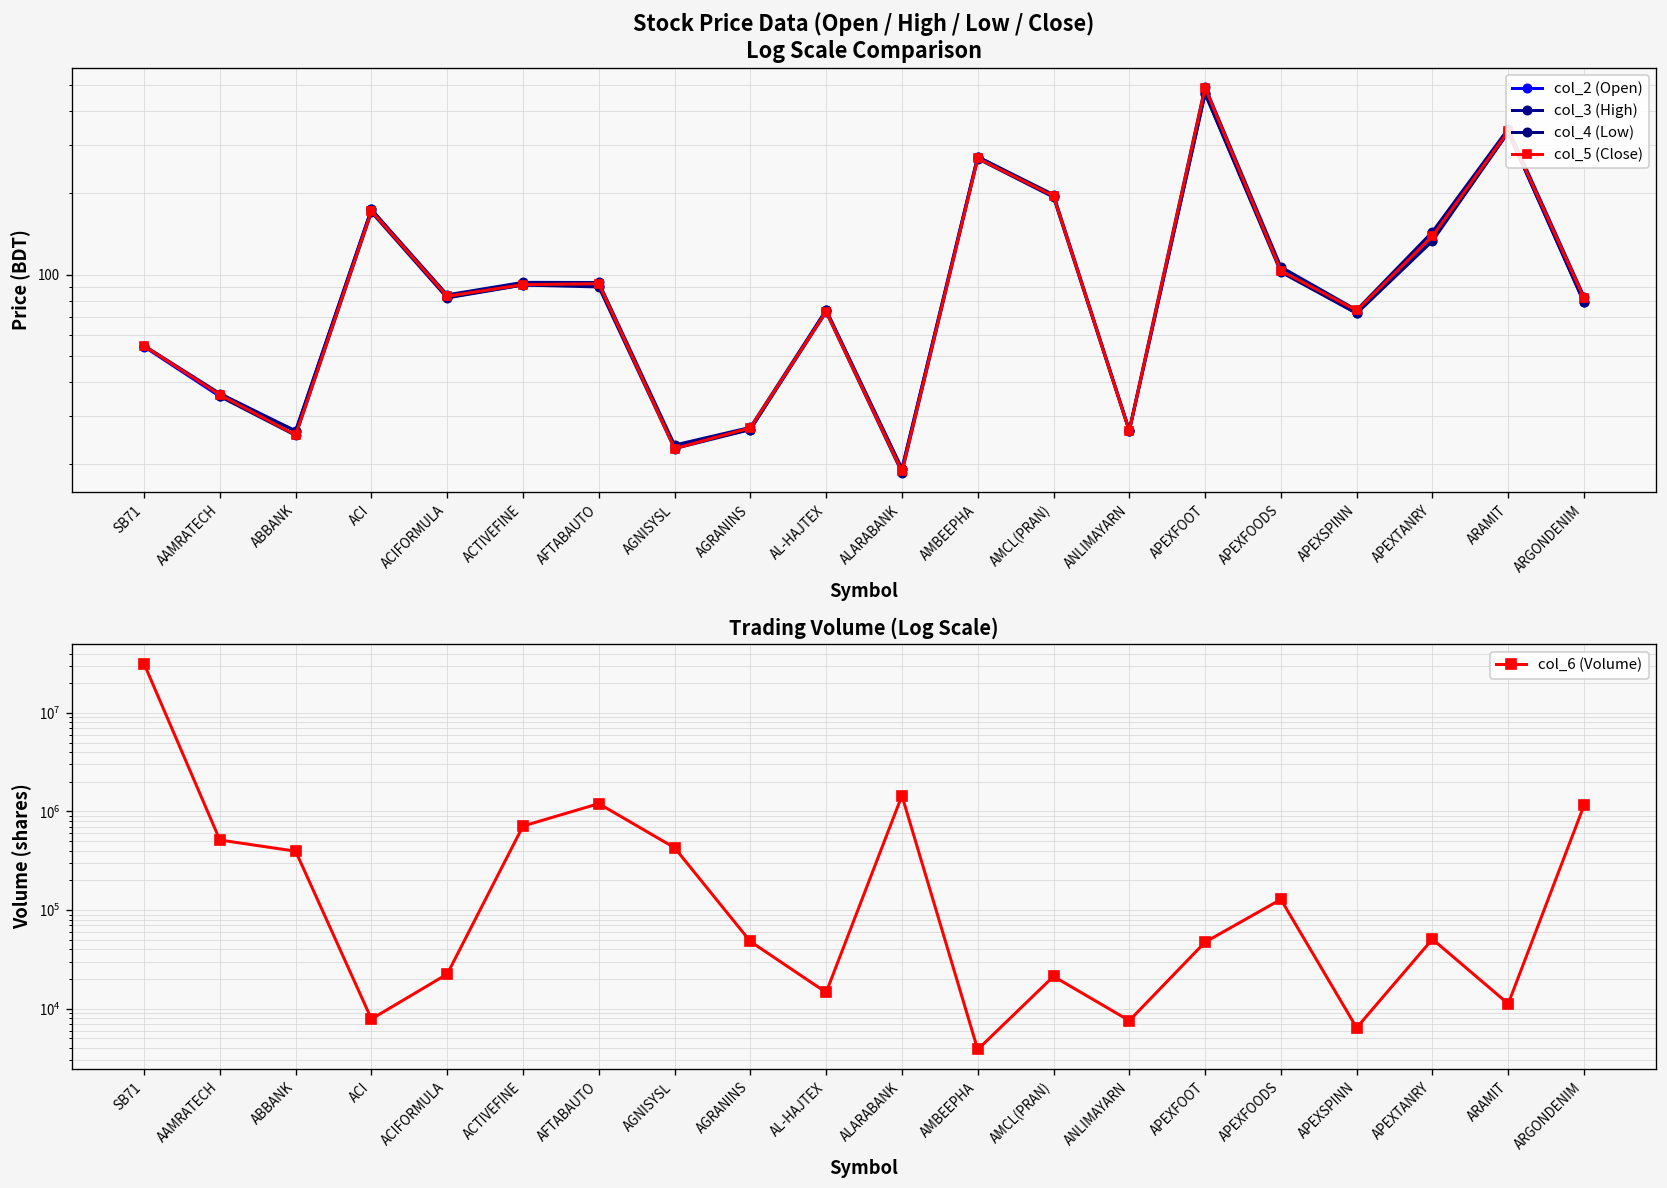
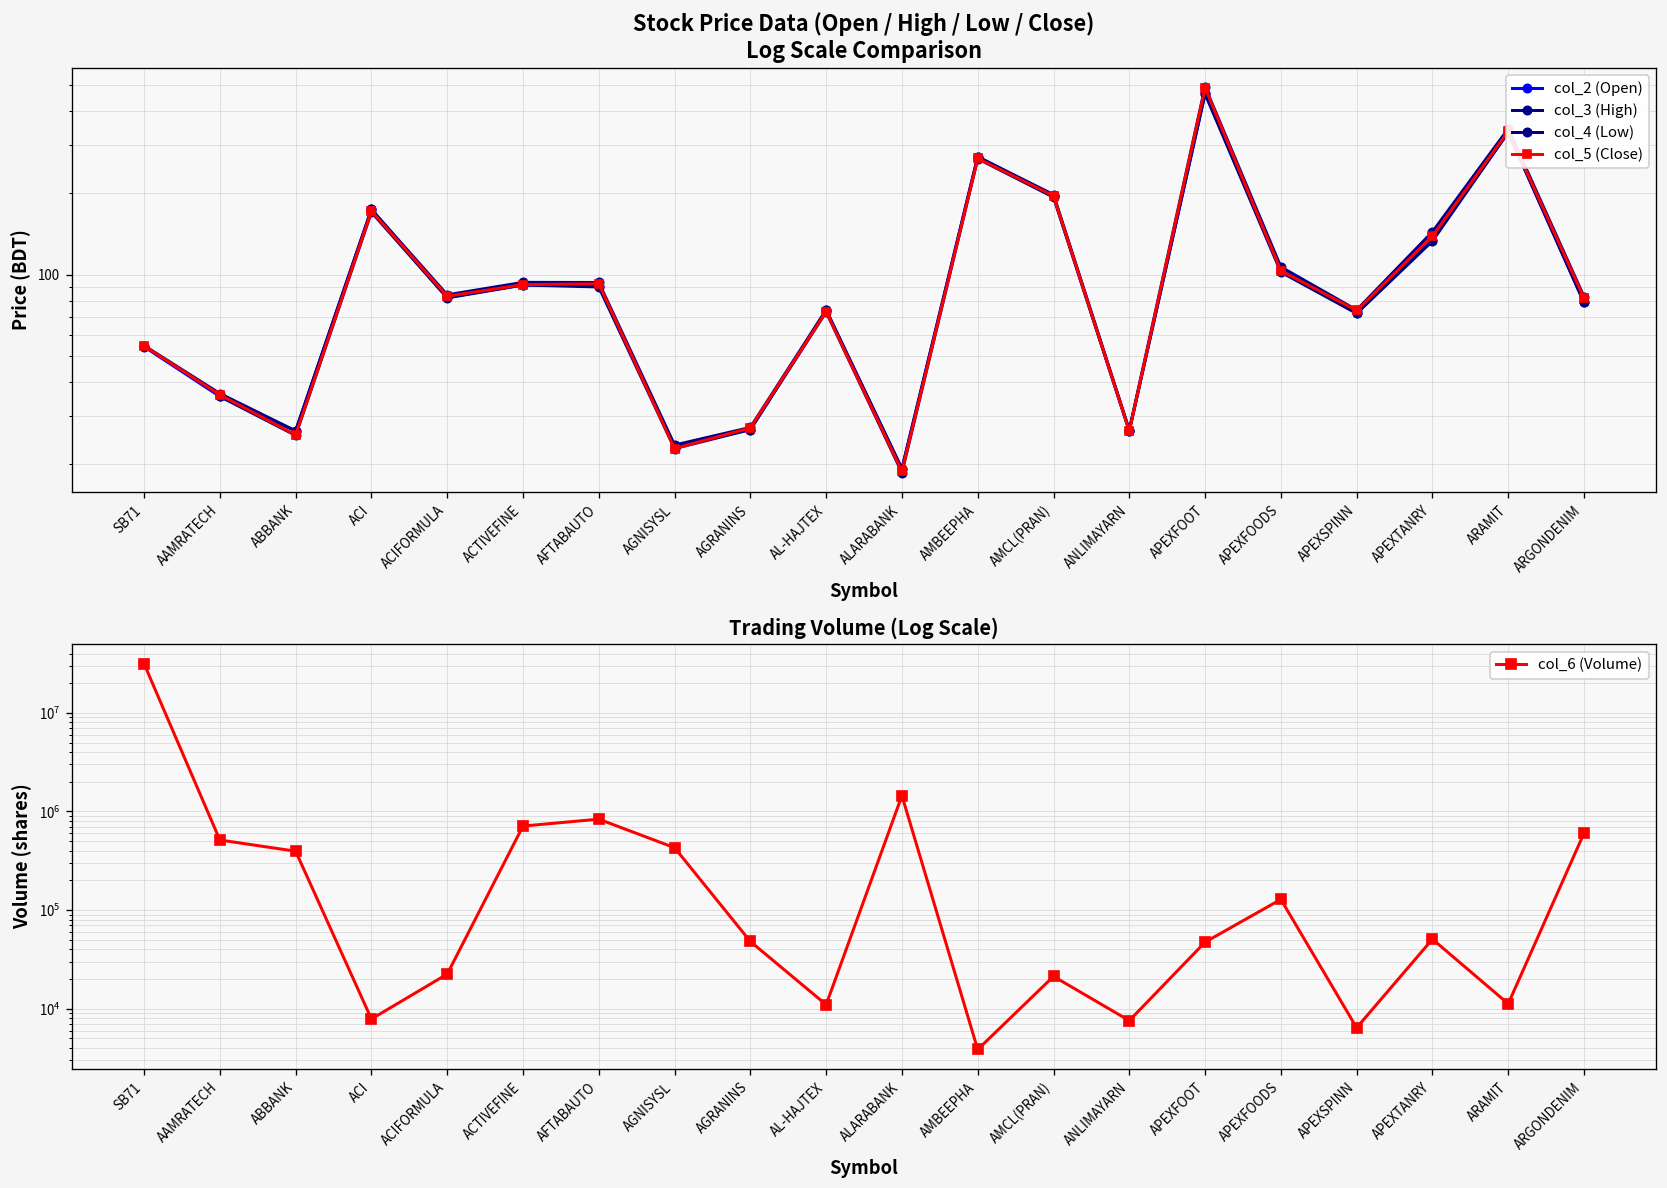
  {
    "Trading Volume (Log Scale)": {
      "SB71": 32000000,
      "AAMRATECH": 500000,
      "ABBANK": 400000,
      "ACI": 8000,
      "ACIFORMULA": 22000,
      "ACTIVEFINE": 700000,
-     "AFTABAUTO": 1200000,
+     "AFTABAUTO": 800000,
      "AGNISYSL": 400000,
      "AGRANINS": 50000,
-     "AL-HAJTEX": 15000,
+     "AL-HAJTEX": 11000,
      "ALARABANK": 1400000,
      "AMBEEPHA": 4000,
      "AMCL(PRAN)": 21000,
      "ANLIMAYARN": 8000,
      "APEXFOOT": 50000,
      "APEXFOODS": 130000,
      "APEXSPINN": 6000,
      "APEXTANRY": 50000,
      "ARAMIT": 11000,
-     "ARGONDENIM": 1200000
+     "ARGONDENIM": 600000
    }
  }
